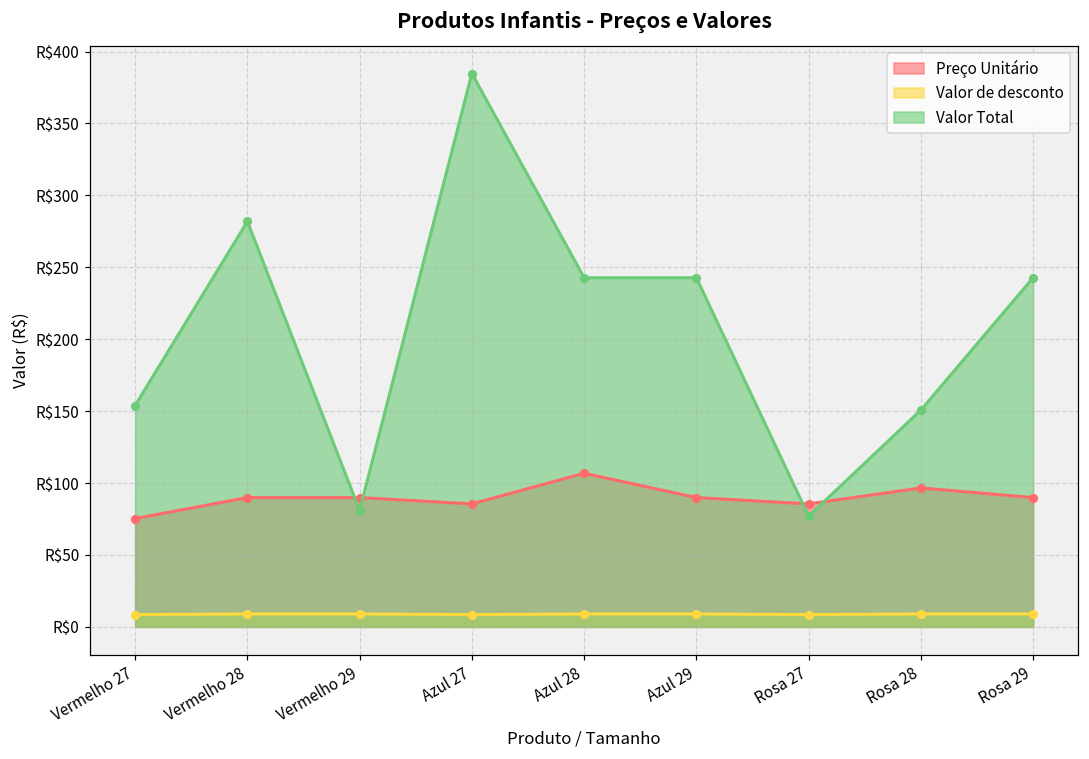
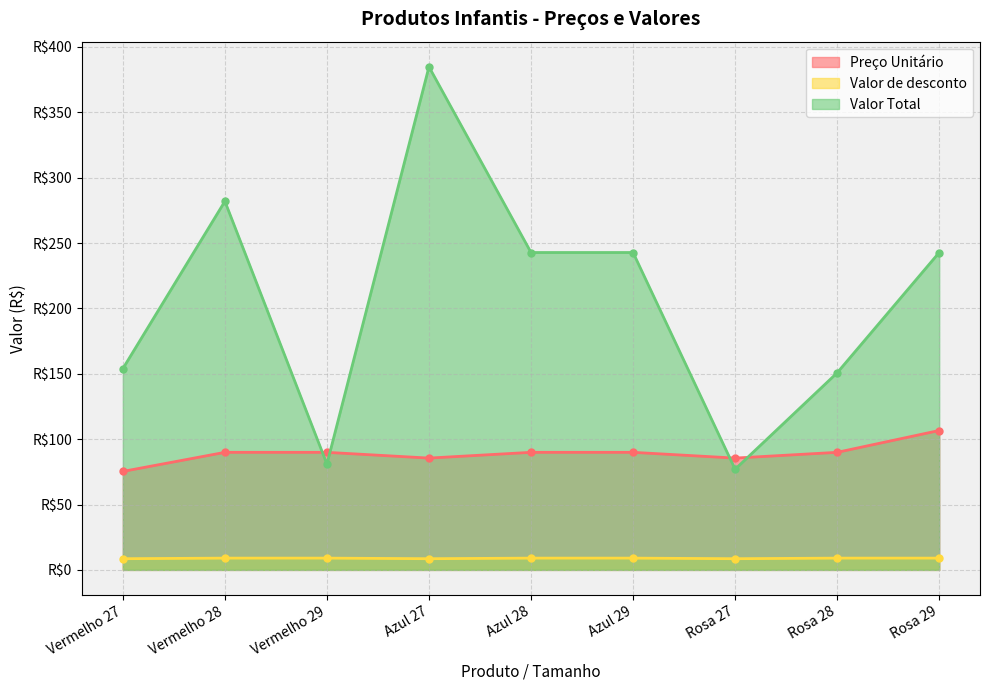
  {
    "Preço Unitário": {
      "Vermelho 27": "R$75",
      "Vermelho 28": "R$90",
      "Vermelho 29": "R$90",
      "Azul 27": "R$86",
-     "Azul 28": "R$107",
+     "Azul 28": "R$90",
      "Azul 29": "R$90",
      "Rosa 27": "R$86",
-     "Rosa 28": "R$97",
-     "Rosa 29": "R$90"
+     "Rosa 28": "R$90",
+     "Rosa 29": "R$107"
    },
    "Valor de desconto": {
      "Vermelho 27": "R$9",
      "Vermelho 28": "R$9",
      "Vermelho 29": "R$9",
      "Azul 27": "R$9",
      "Azul 28": "R$9",
      "Azul 29": "R$9",
      "Rosa 27": "R$9",
      "Rosa 28": "R$9",
      "Rosa 29": "R$9"
    },
    "Valor Total": {
      "Vermelho 27": "R$154",
      "Vermelho 28": "R$282",
      "Vermelho 29": "R$81",
      "Azul 27": "R$385",
      "Azul 28": "R$243",
      "Azul 29": "R$243",
      "Rosa 27": "R$77",
      "Rosa 28": "R$151",
      "Rosa 29": "R$243"
    }
  }
